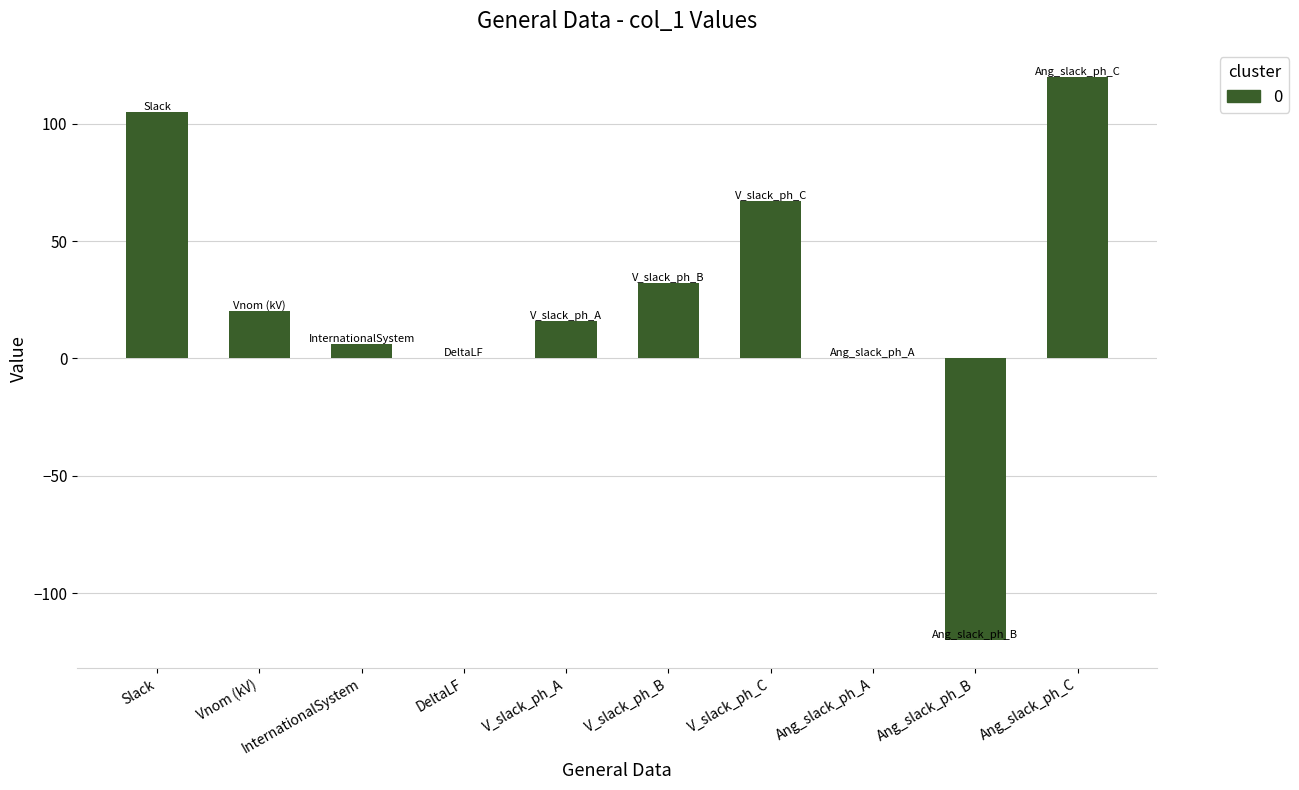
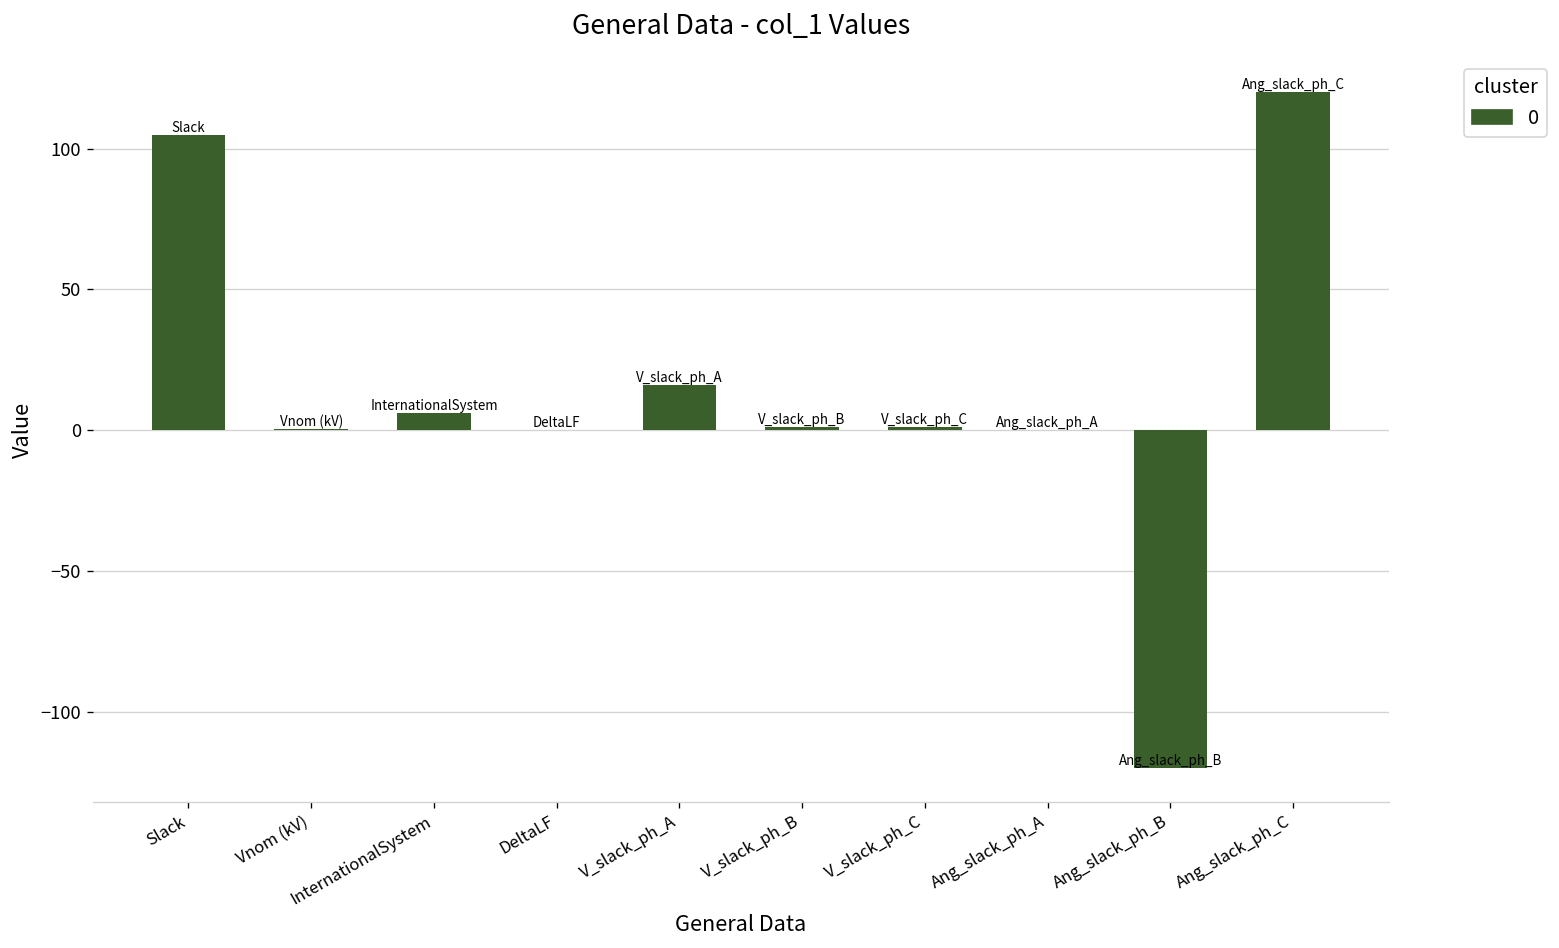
  {
    "Slack": 105,
-   "Vnom (kV)": 20,
+   "Vnom (kV)": 0,
    "InternationalSystem": 6,
    "DeltaLF": 0,
    "V_slack_ph_A": 16,
-   "V_slack_ph_B": 32,
-   "V_slack_ph_C": 67,
+   "V_slack_ph_B": 1,
+   "V_slack_ph_C": 1,
    "Ang_slack_ph_A": 0,
    "Ang_slack_ph_B": -120,
    "Ang_slack_ph_C": 120
  }
